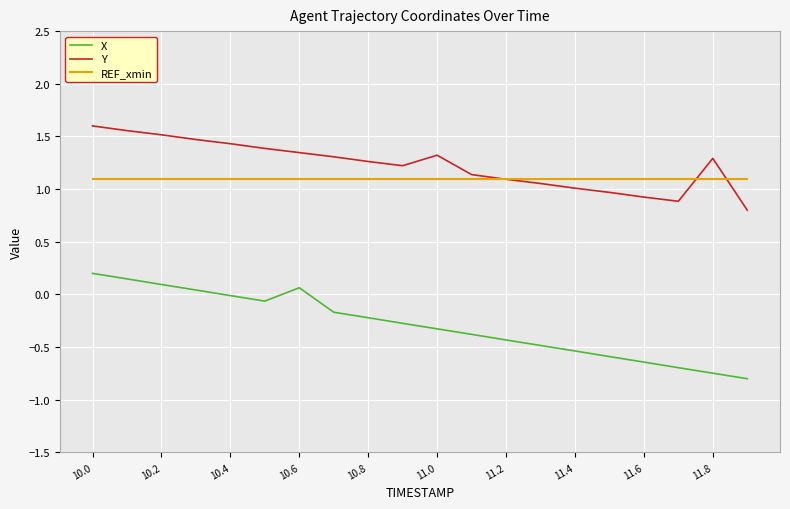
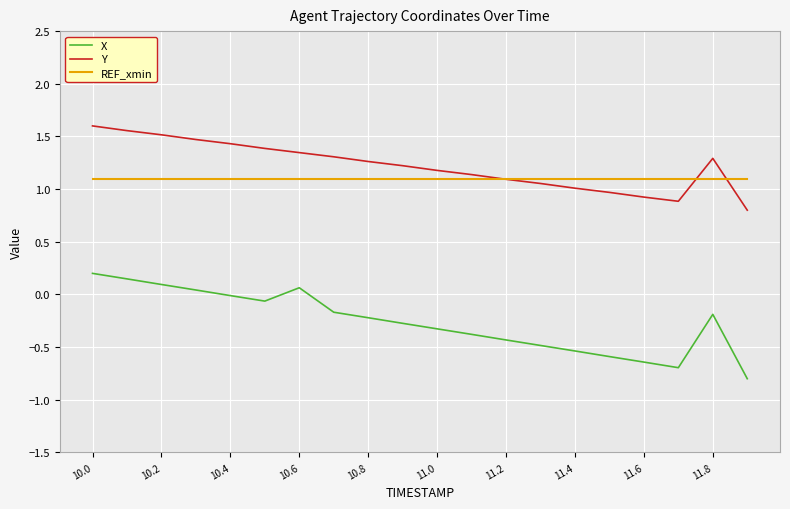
  {
    "X": {
      "10.0": 0.20,
      "10.2": 0.09,
      "10.4": -0.01,
      "10.6": 0.06,
      "10.8": -0.22,
      "11.0": -0.33,
      "11.2": -0.43,
      "11.4": -0.54,
      "11.6": -0.64,
-     "11.8": -0.75
+     "11.8": -0.19
    },
    "Y": {
      "10.0": 1.60,
      "10.2": 1.52,
      "10.4": 1.43,
      "10.6": 1.35,
      "10.8": 1.26,
-     "11.0": 1.32,
+     "11.0": 1.18,
      "11.4": 1.01,
      "11.6": 0.92,
      "11.8": 1.29
    },
    "REF_xmin": {
      "10.0": 1.10,
      "10.2": 1.10,
      "10.4": 1.10,
      "10.6": 1.10,
      "10.8": 1.10,
      "11.0": 1.10,
      "11.4": 1.10,
      "11.6": 1.10,
      "11.8": 1.10
    }
  }
